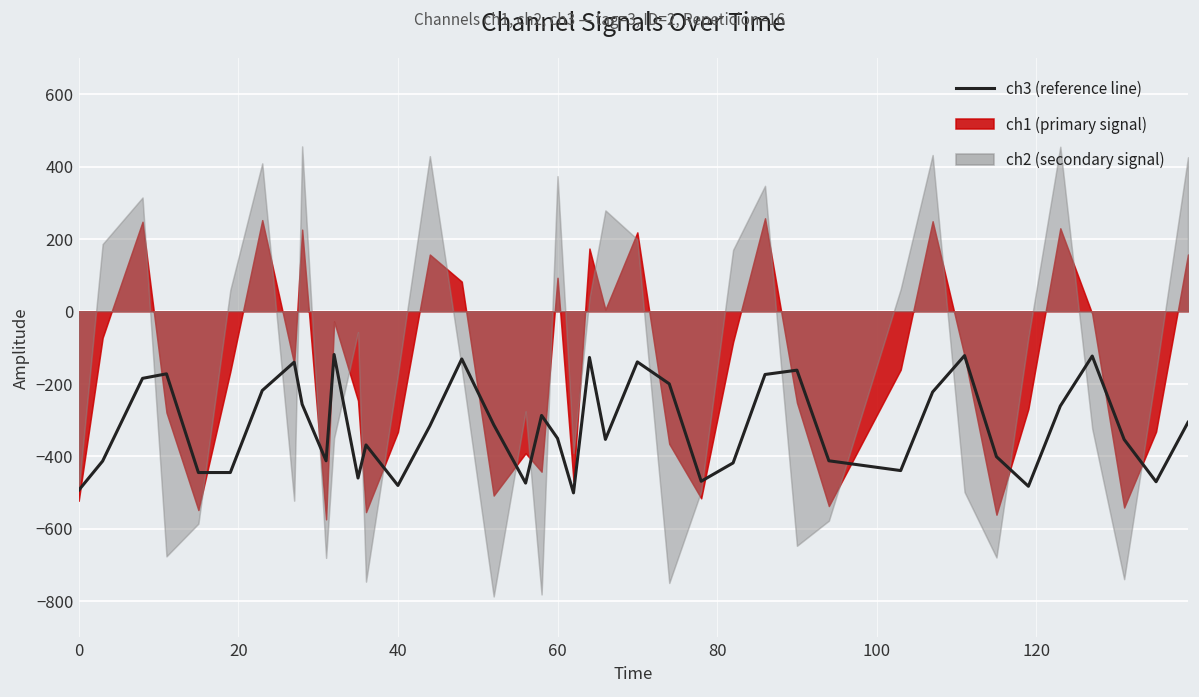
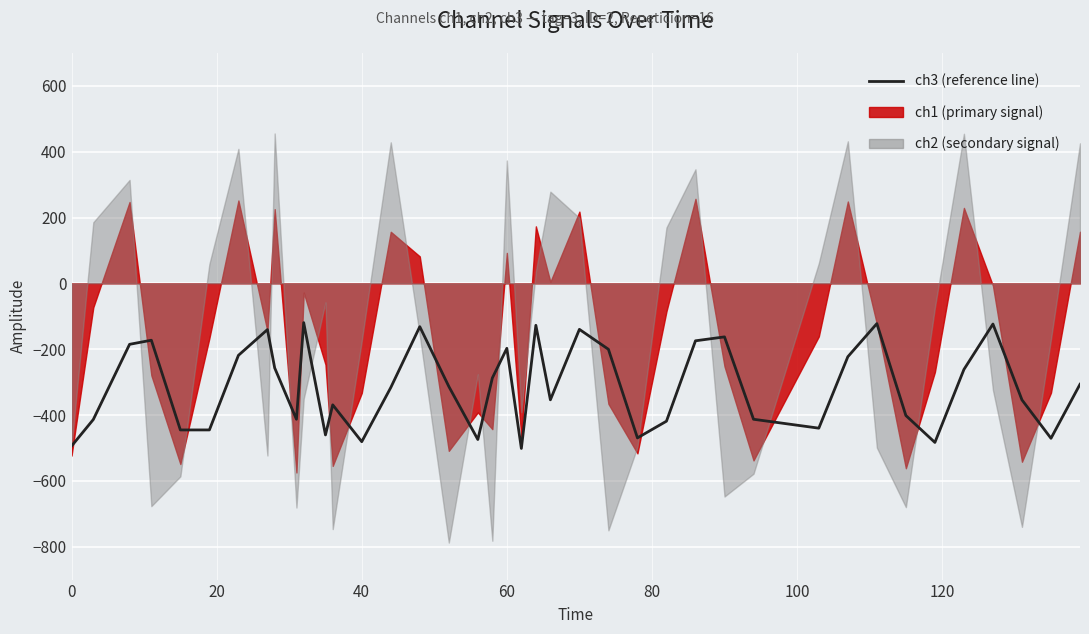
  {
    "ch3 (reference line)": {
      "0": -490,
      "40": -480,
-     "60": -350
+     "60": -200
    }
  }
